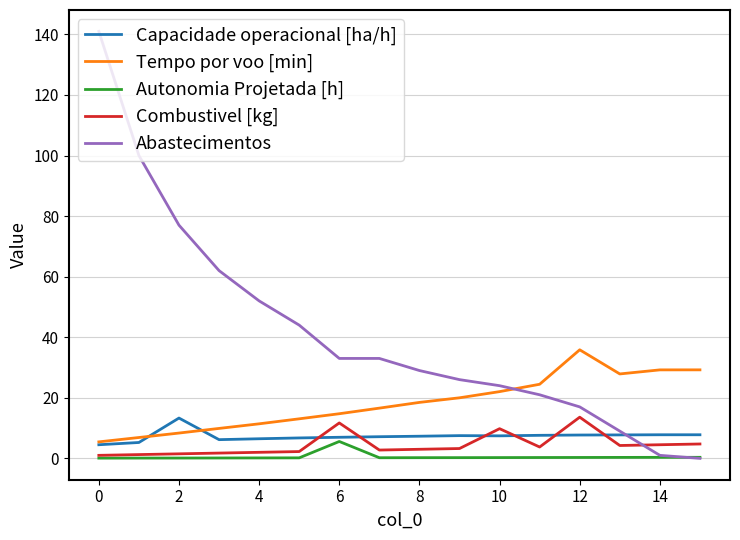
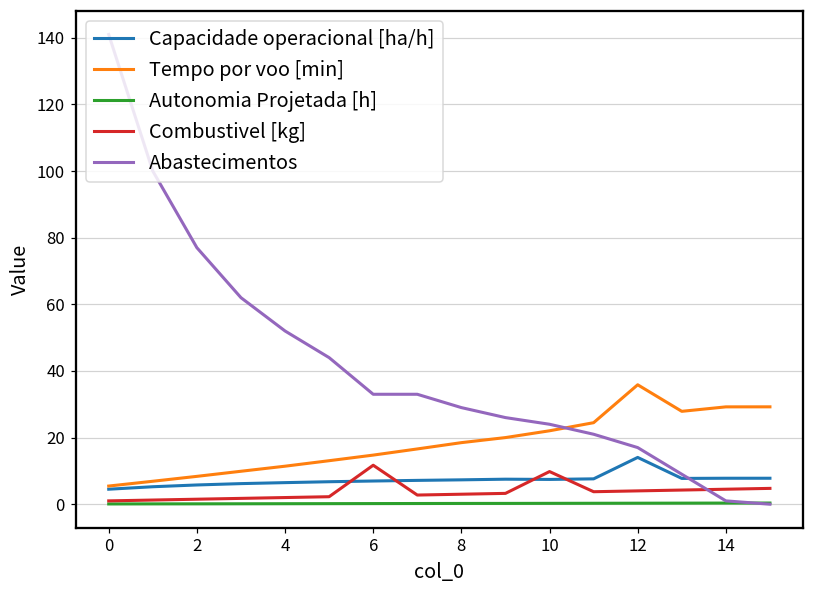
  {
    "Capacidade operacional [ha/h]": {
      "0": 5,
-     "2": 13,
+     "2": 6,
      "4": 6,
      "6": 7,
      "8": 7,
      "10": 7,
-     "12": 8,
+     "12": 14,
      "14": 8
    },
    "Tempo por voo [min]": {
      "0": 5,
      "2": 8,
      "4": 11,
      "6": 15,
      "8": 18,
      "10": 22,
      "12": 36,
      "14": 29
    },
    "Autonomia Projetada [h]": {
      "0": 0,
      "2": 0,
      "4": 0,
-     "6": 6,
+     "6": 0,
      "8": 0,
      "10": 0,
      "12": 0
    },
    "Combustivel [kg]": {
      "0": 1,
      "2": 2,
      "4": 2,
      "6": 12,
      "8": 3,
      "10": 10,
-     "12": 14,
+     "12": 4,
      "14": 5
    },
    "Abastecimentos": {
      "2": 77,
      "4": 52,
      "6": 33,
      "8": 29,
      "10": 24,
      "12": 17
    }
  }
